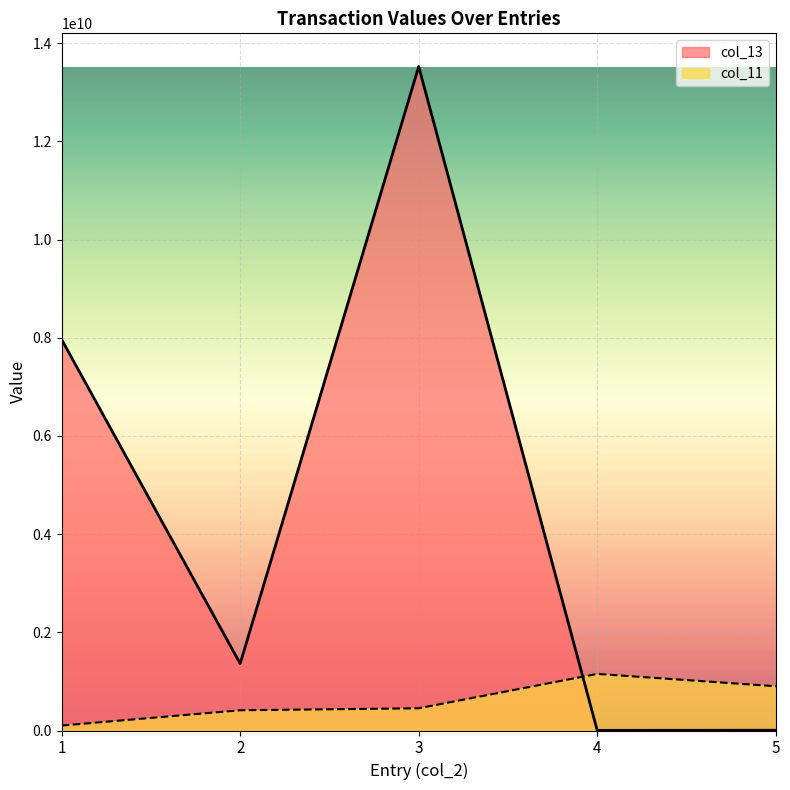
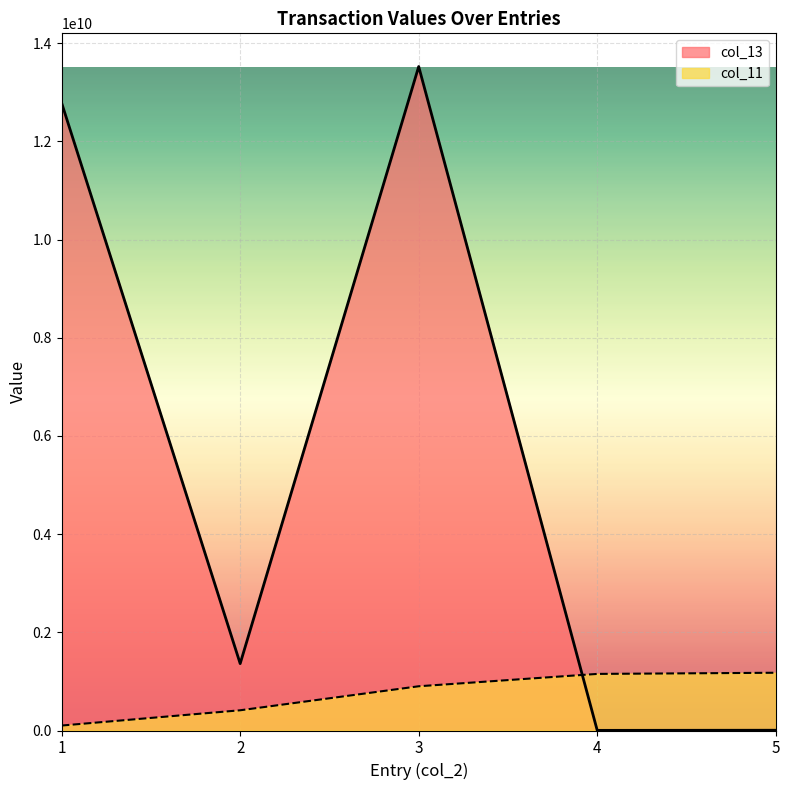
  {
    "col_13": {
-     "1": 8000000000,
+     "1": 12800000000,
      "2": 1400000000,
      "3": 13500000000,
      "4": 0,
      "5": 0
    },
    "col_11": {
      "1": 100000000,
      "2": 400000000,
-     "3": 500000000,
+     "3": 900000000,
      "4": 1200000000,
-     "5": 900000000
+     "5": 1200000000
    }
  }
